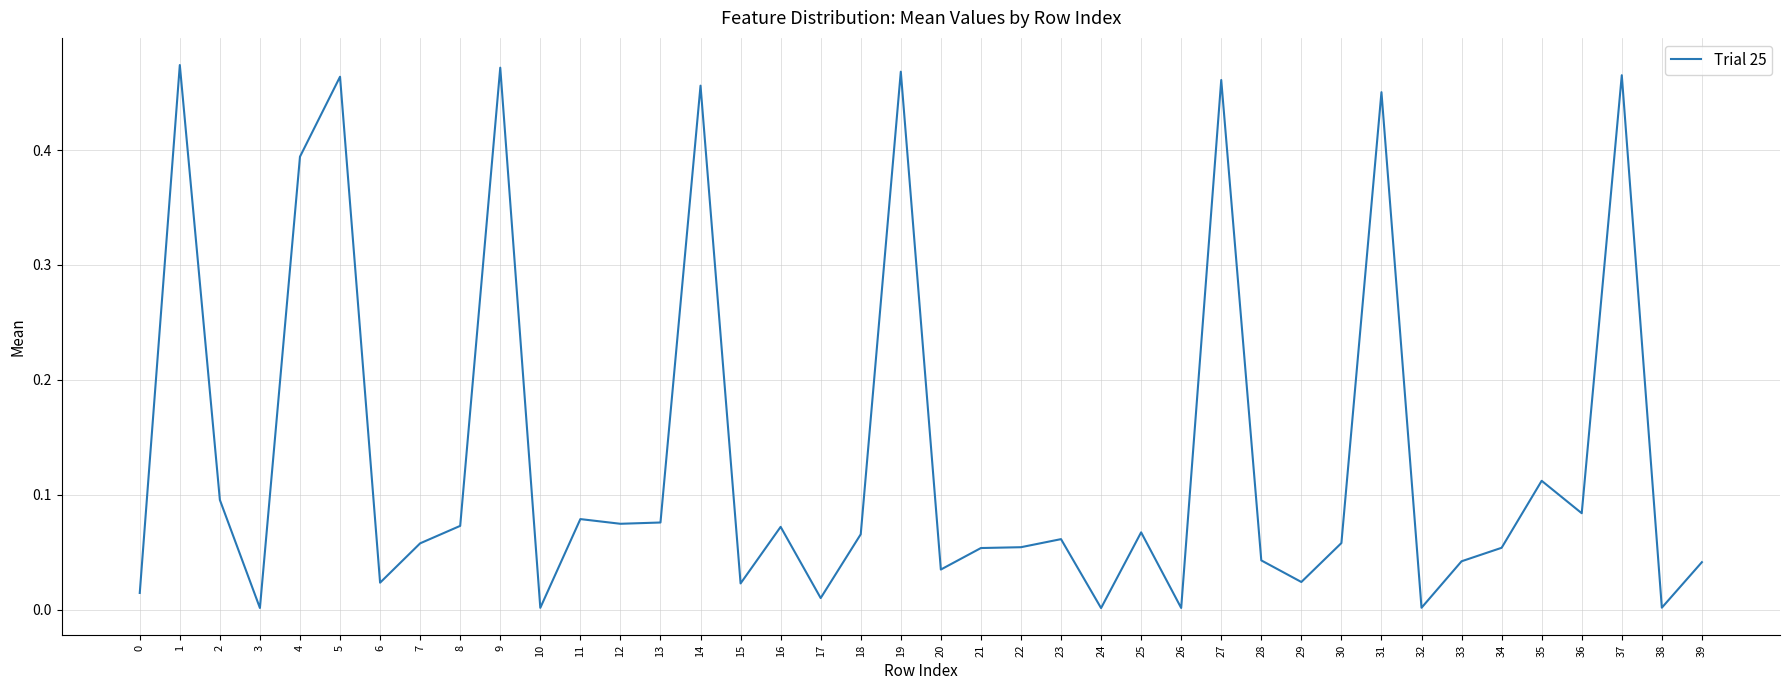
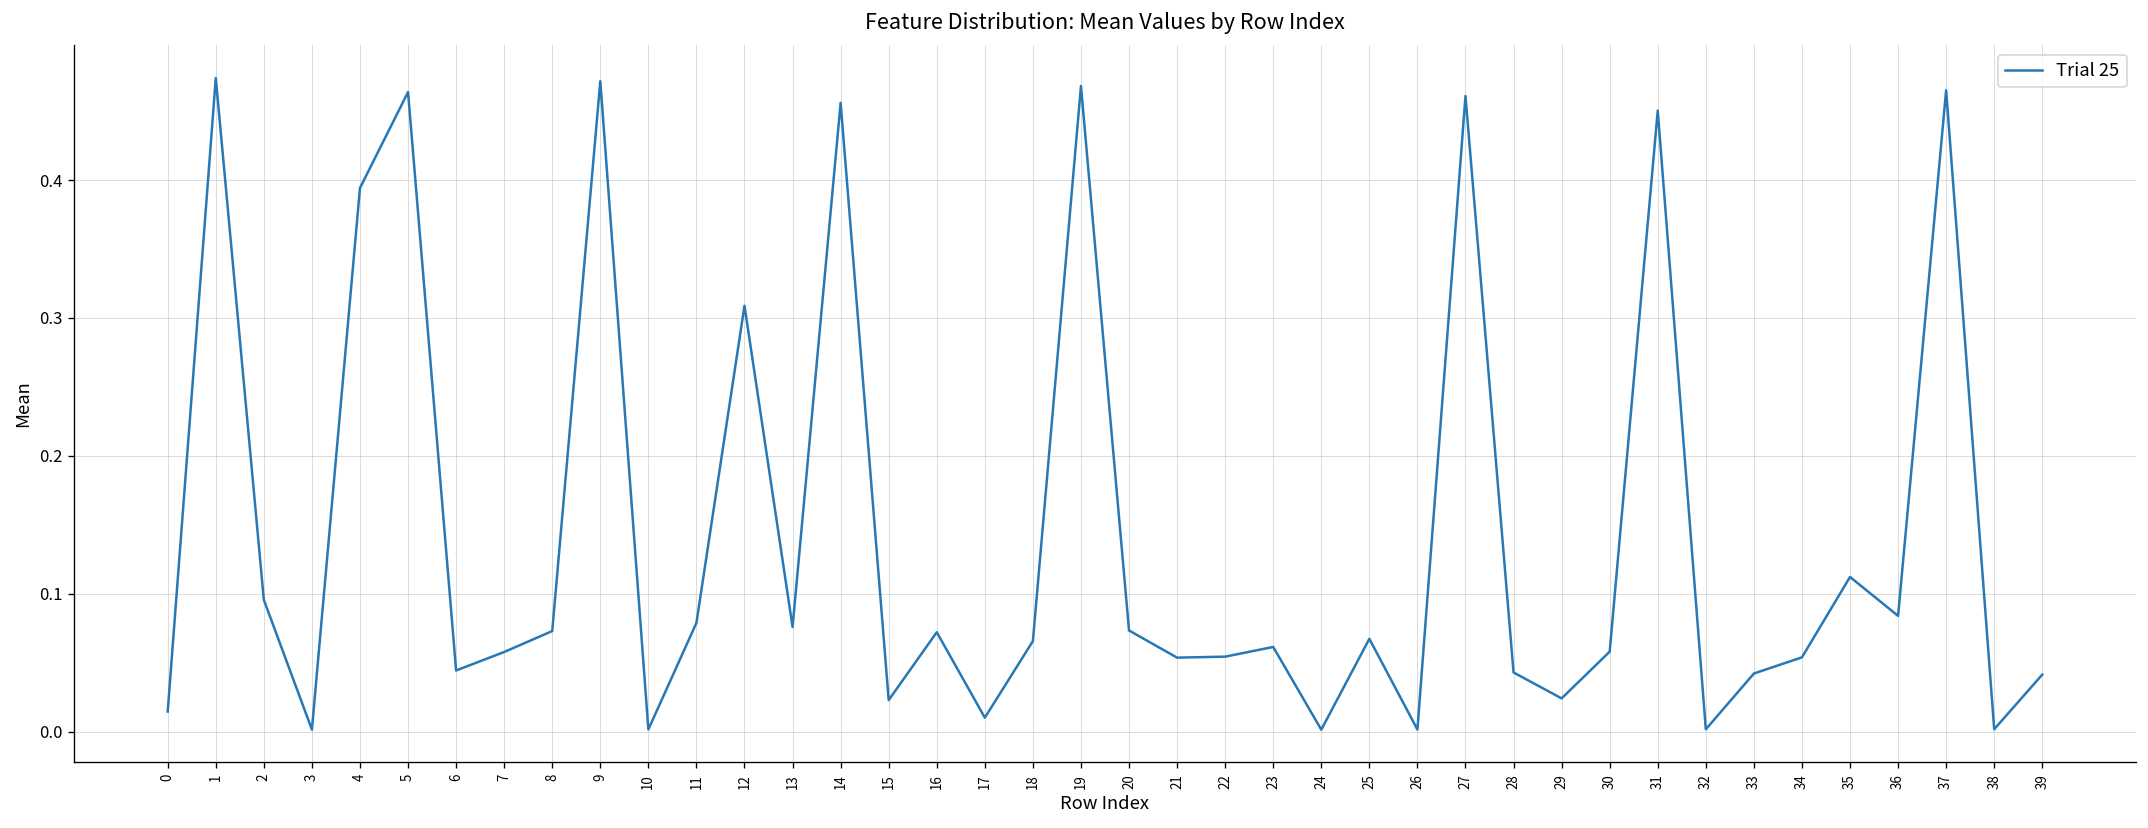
  {
    "0": 0.015,
    "1": 0.474,
    "2": 0.096,
    "3": 0.002,
    "4": 0.394,
    "5": 0.464,
-   "6": 0.024,
+   "6": 0.044,
    "7": 0.058,
    "8": 0.073,
    "9": 0.472,
    "10": 0.002,
    "11": 0.079,
-   "12": 0.075,
+   "12": 0.309,
    "13": 0.076,
    "14": 0.456,
    "15": 0.023,
    "16": 0.072,
    "17": 0.010,
    "18": 0.066,
    "19": 0.468,
-   "20": 0.035,
+   "20": 0.073,
    "21": 0.054,
    "22": 0.054,
    "23": 0.061,
    "24": 0.001,
    "25": 0.067,
    "26": 0.002,
    "27": 0.461,
    "28": 0.043,
    "29": 0.024,
    "30": 0.058,
    "31": 0.450,
    "32": 0.002,
    "33": 0.042,
    "34": 0.054,
    "35": 0.112,
    "36": 0.084,
    "37": 0.465,
    "38": 0.002,
    "39": 0.041
  }
